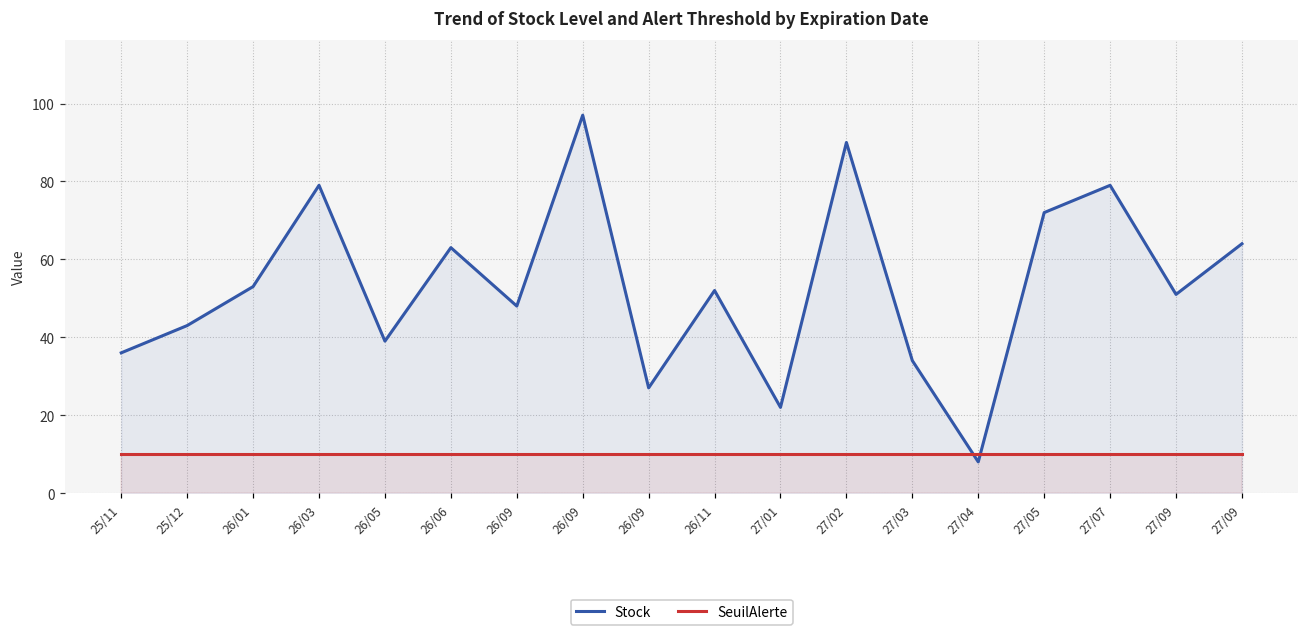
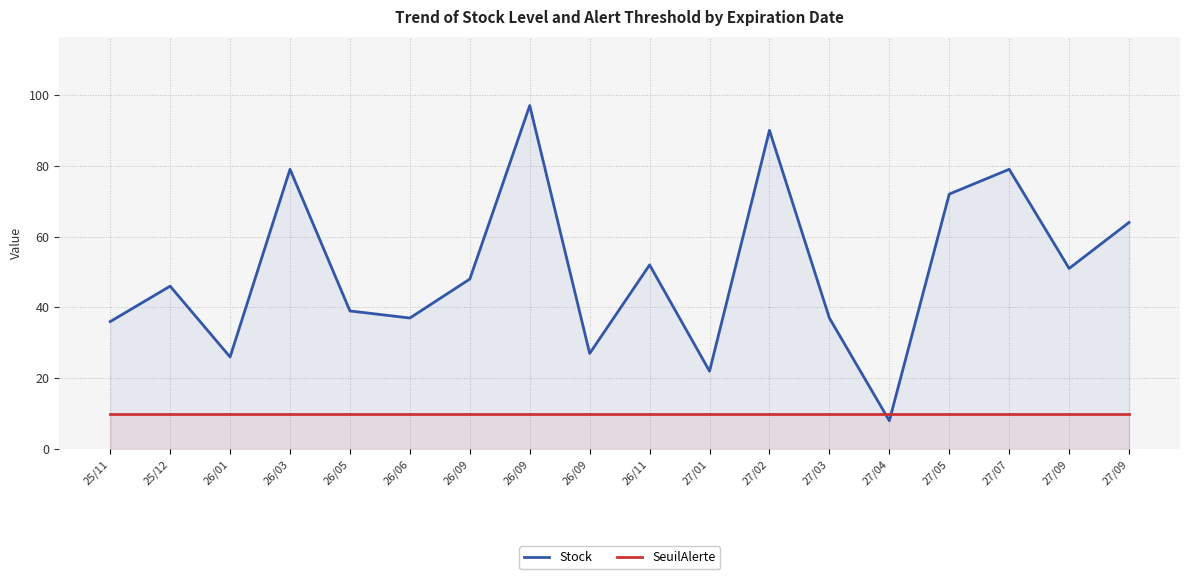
  {
    "Stock": {
      "25/11": 36,
-     "25/12": 43,
-     "26/01": 53,
+     "25/12": 46,
+     "26/01": 26,
      "26/03": 79,
      "26/05": 39,
-     "26/06": 63,
+     "26/06": 37,
      "26/11": 52,
      "27/01": 22,
      "27/02": 90,
-     "27/03": 34,
+     "27/03": 37,
      "27/04": 8,
      "27/05": 72,
      "27/07": 79
    },
    "SeuilAlerte": {
      "25/11": 10,
      "25/12": 10,
      "26/01": 10,
      "26/03": 10,
      "26/05": 10,
      "26/06": 10,
      "26/11": 10,
      "27/01": 10,
      "27/02": 10,
      "27/03": 10,
      "27/04": 10,
      "27/05": 10,
      "27/07": 10
    }
  }
